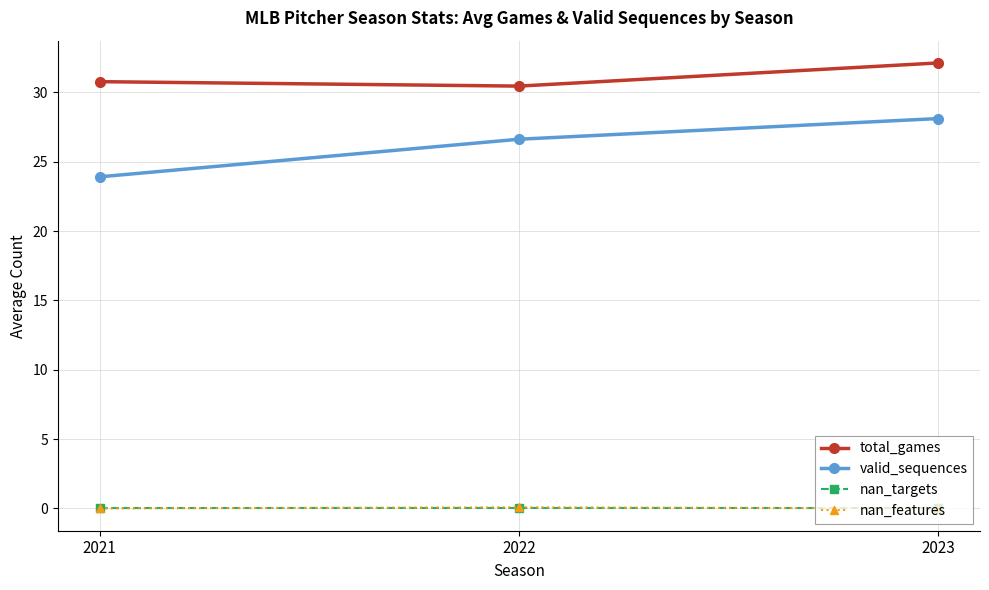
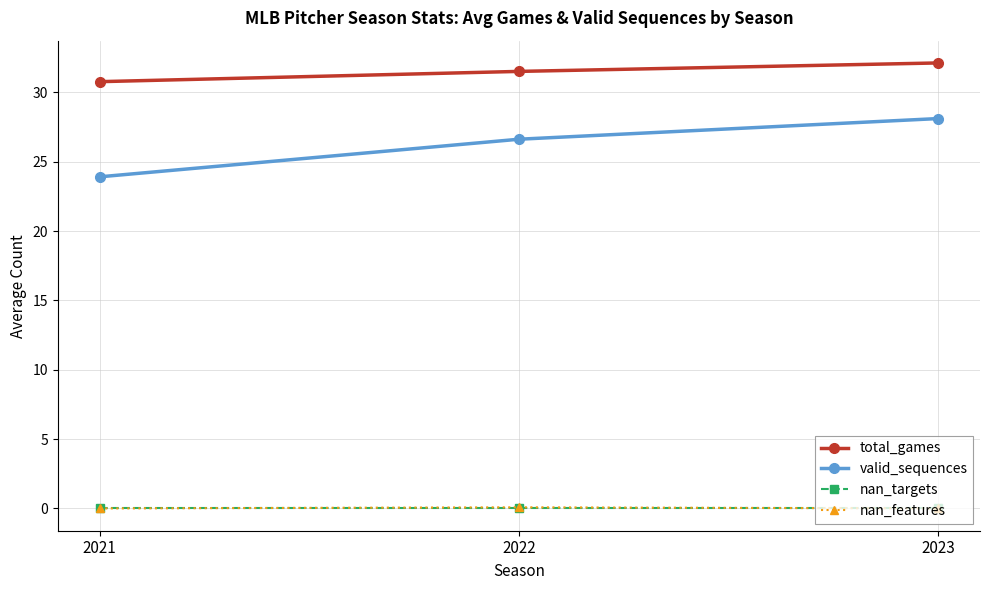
  {
    "total_games": {
      "2021": 30.8,
-     "2022": 30.5,
+     "2022": 31.5,
      "2023": 32.1
    },
    "valid_sequences": {
      "2021": 23.9,
      "2022": 26.6,
      "2023": 28.1
    }
  }
